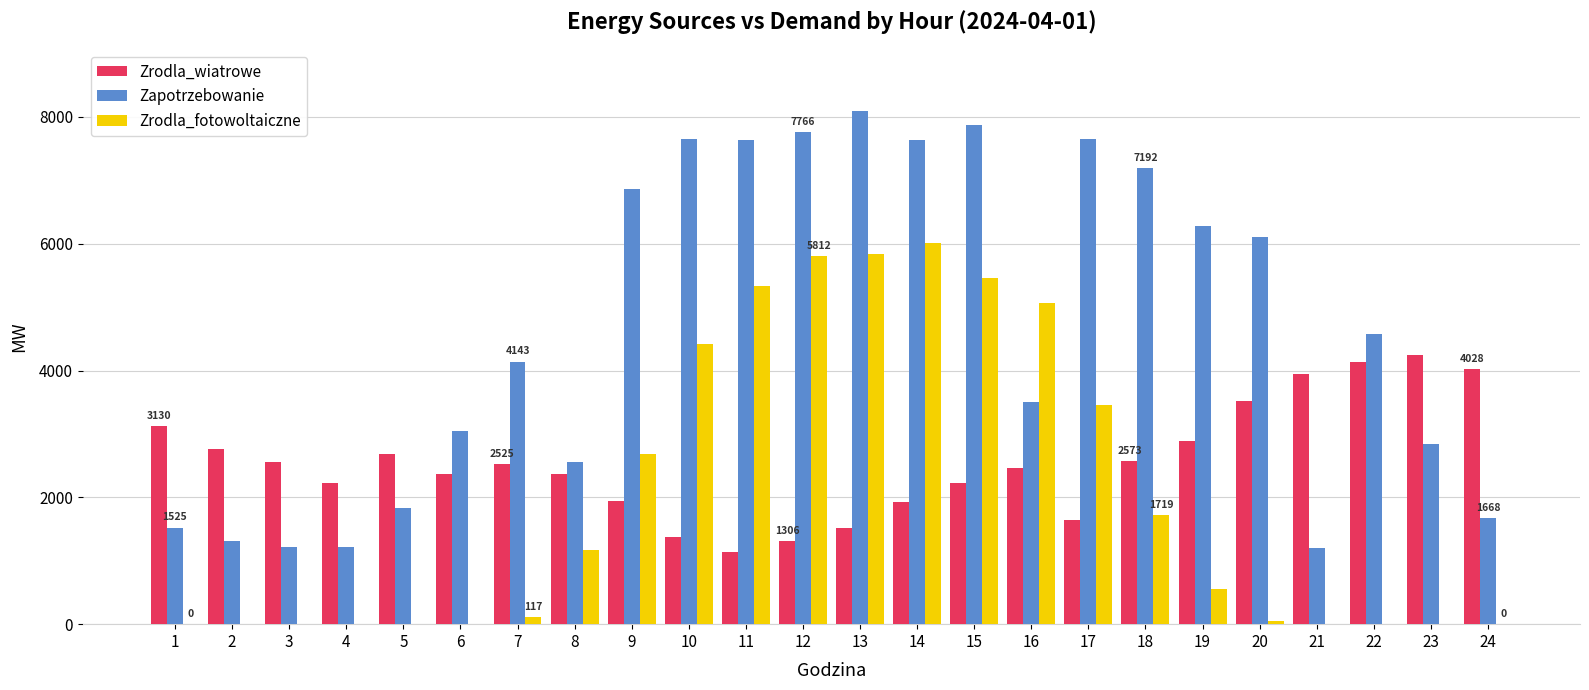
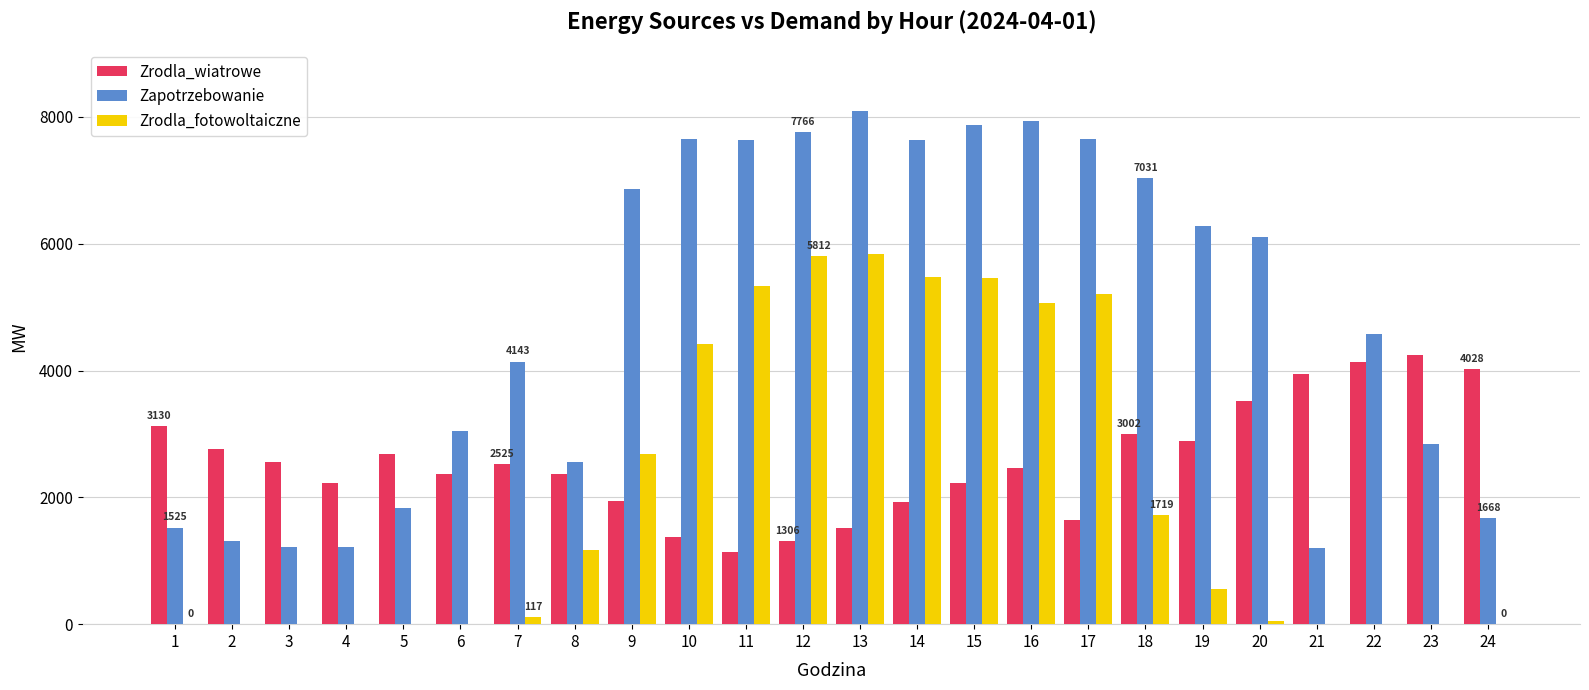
  {
    "Zrodla_wiatrowe": {
      "1": 3130,
      "7": 2525,
      "12": 1306,
-     "18": 2573,
+     "18": 3002,
      "24": 4028
    },
    "Zapotrzebowanie": {
      "1": 1525,
      "7": 4143,
      "12": 7766,
-     "16": 3500,
-     "18": 7192,
+     "16": 7900,
+     "18": 7031,
      "24": 1668
    },
    "Zrodla_fotowoltaiczne": {
      "2": 0,
      "3": 0,
      "4": 0,
      "5": 0,
      "8": 1200,
      "9": 2700,
      "10": 4400,
      "11": 5300,
      "13": 5800,
-     "14": 6000,
+     "14": 5500,
      "15": 5500,
      "16": 5100,
-     "17": 3500,
+     "17": 5200,
      "19": 600,
      "20": 100,
      "21": 0,
      "22": 0,
      "23": 0
    }
  }
